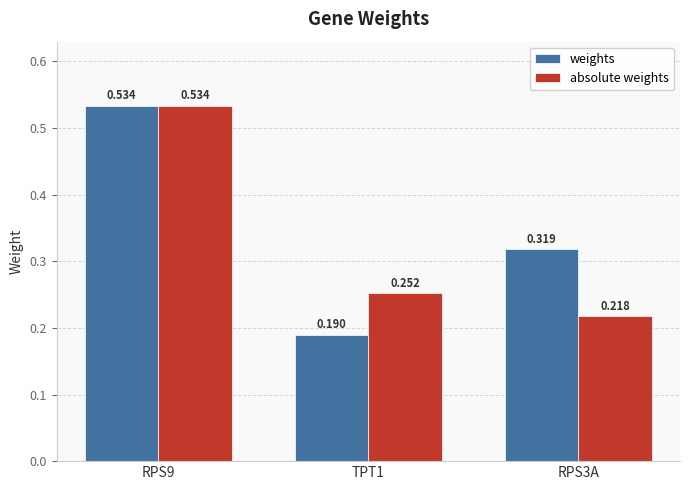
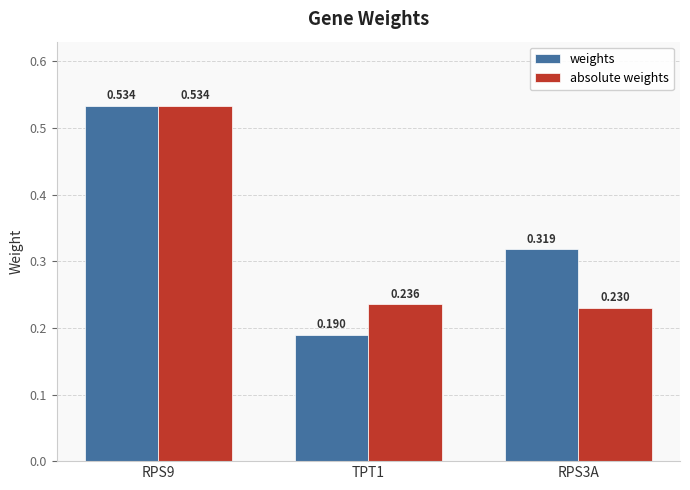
  {
    "weights": {
      "RPS9": 0.534,
      "TPT1": 0.190,
      "RPS3A": 0.319
    },
    "absolute weights": {
      "RPS9": 0.534,
-     "TPT1": 0.252,
-     "RPS3A": 0.218
+     "TPT1": 0.236,
+     "RPS3A": 0.230
    }
  }
